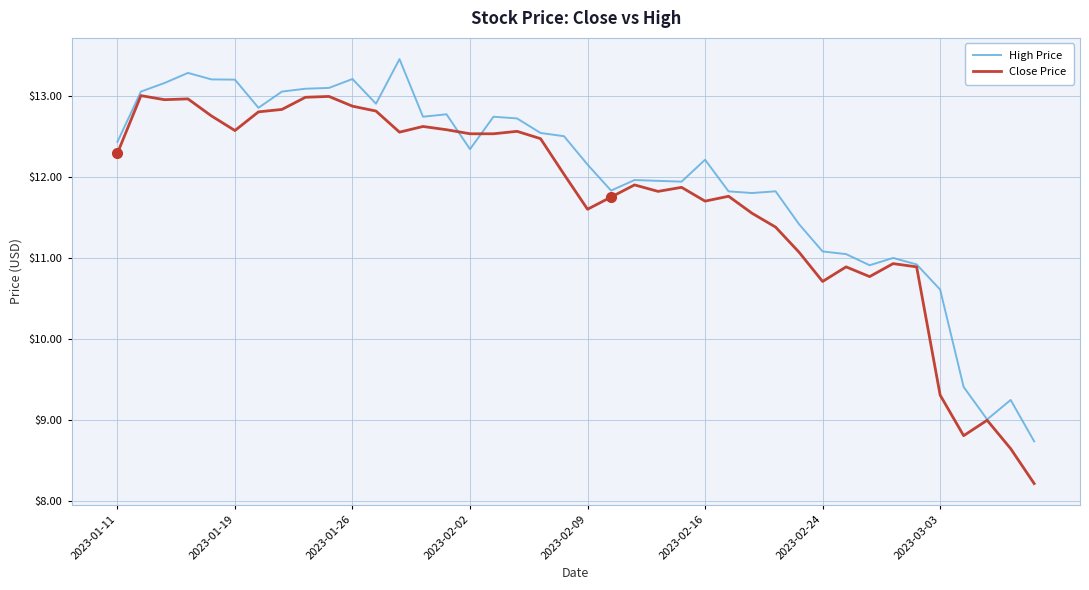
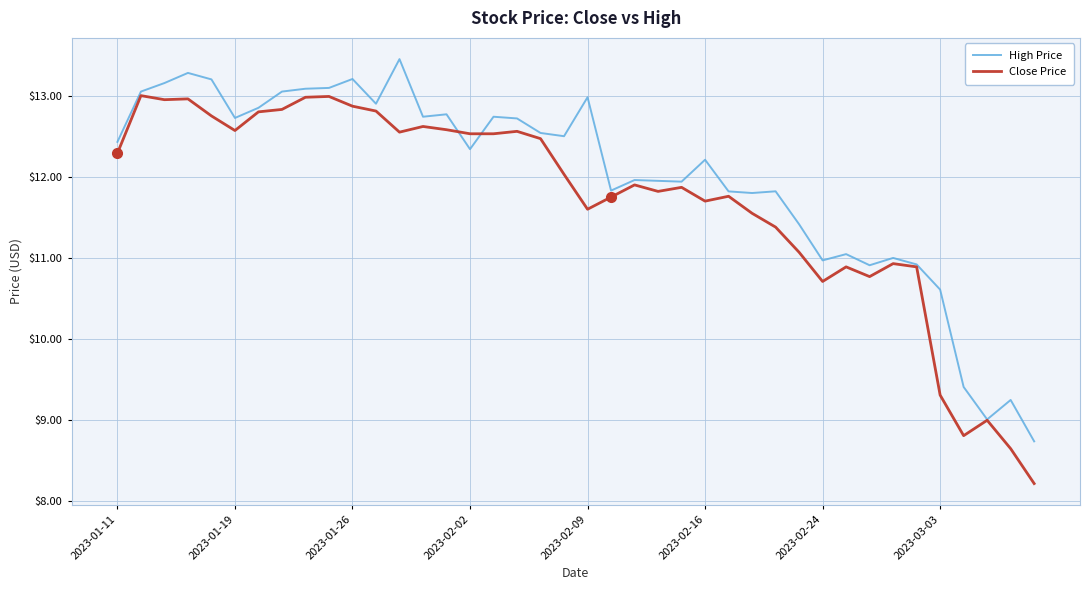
  {
    "High Price": {
      "2023-01-11": "$12.4",
-     "2023-01-19": "$13.2",
+     "2023-01-19": "$12.7",
      "2023-01-26": "$13.2",
      "2023-02-02": "$12.3",
-     "2023-02-09": "$12.2",
+     "2023-02-09": "$13.0",
      "2023-02-16": "$12.2",
-     "2023-02-24": "$11.1",
+     "2023-02-24": "$11.0",
      "2023-03-03": "$10.6"
    }
  }
